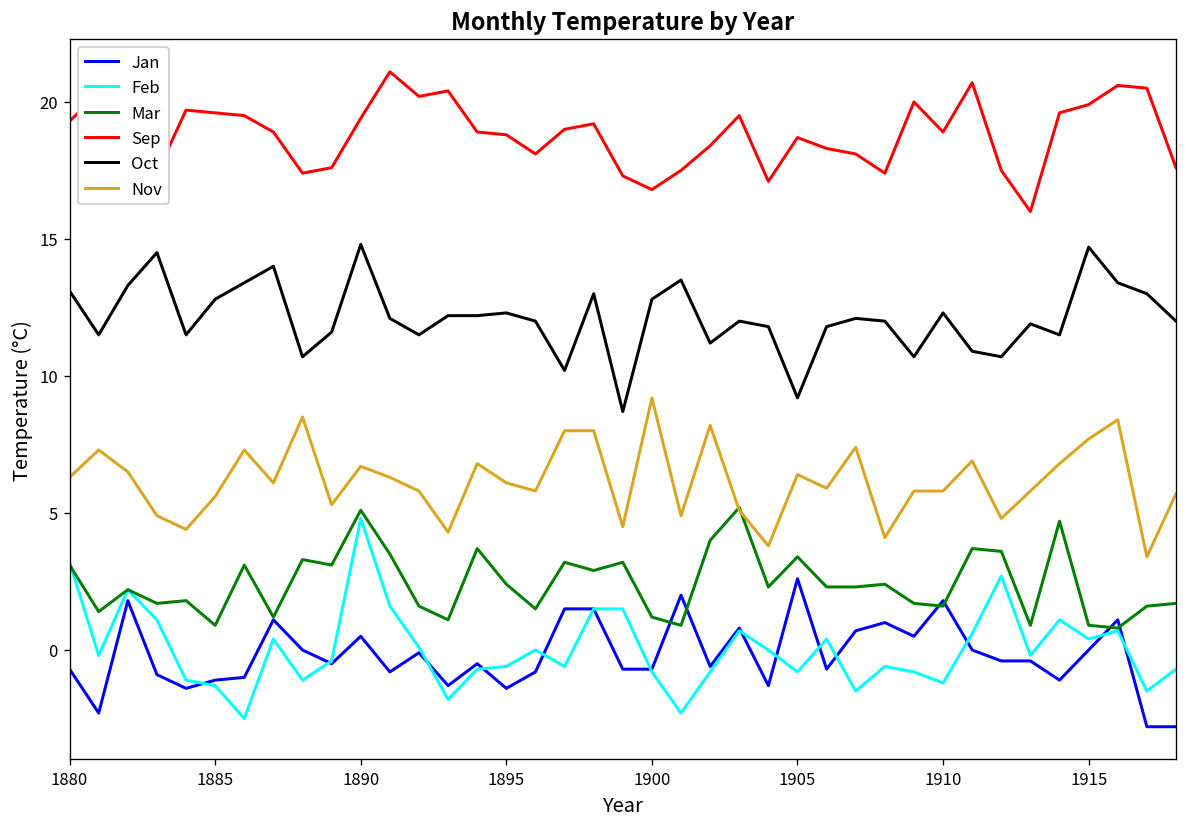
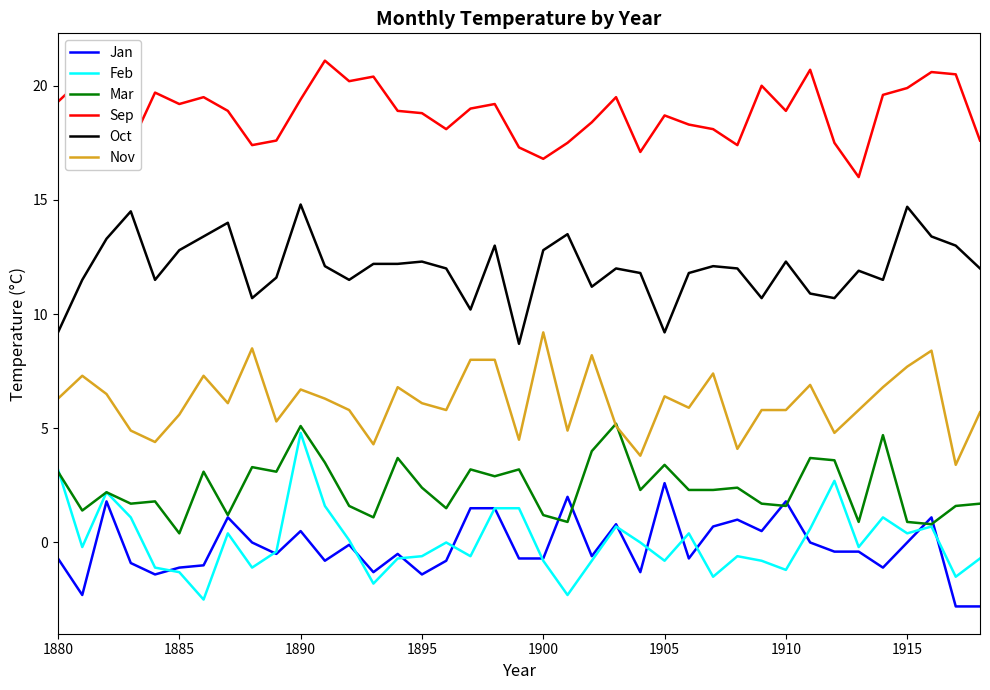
  {
    "Jan": {
      "1880": -0.7,
      "1885": -1.1,
      "1890": 0.5,
      "1895": -1.4,
      "1905": 2.6,
      "1910": 1.8,
      "1915": 0.0
    },
    "Feb": {
      "1885": -1.3,
      "1890": 4.8,
      "1895": -0.6,
      "1905": -0.8,
      "1910": -1.2,
      "1915": 0.4
    },
    "Mar": {
-     "1885": 0.9,
+     "1885": 0.4,
      "1890": 5.1,
      "1895": 2.4,
      "1900": 1.2,
      "1905": 3.4,
      "1910": 1.6,
      "1915": 0.9
    },
    "Sep": {
      "1880": 19.3,
-     "1885": 19.6,
+     "1885": 19.2,
      "1890": 19.4,
      "1895": 18.8,
      "1900": 16.8,
      "1905": 18.7,
      "1910": 18.9,
      "1915": 19.9
    },
    "Oct": {
-     "1880": 13.1,
+     "1880": 9.2,
      "1885": 12.8,
      "1890": 14.8,
      "1895": 12.3,
      "1900": 12.8,
      "1905": 9.2,
      "1910": 12.3,
      "1915": 14.7
    },
    "Nov": {
      "1880": 6.3,
      "1885": 5.6,
      "1890": 6.7,
      "1895": 6.1,
      "1900": 9.2,
      "1905": 6.4,
      "1910": 5.8,
      "1915": 7.7
    }
  }
